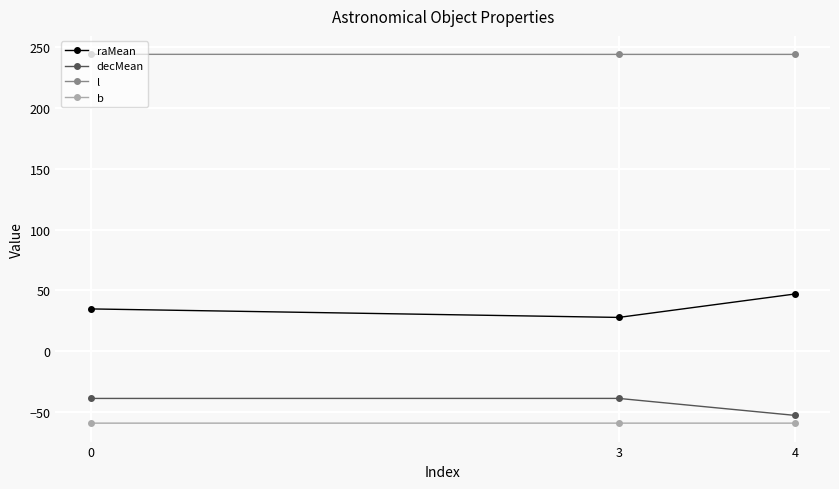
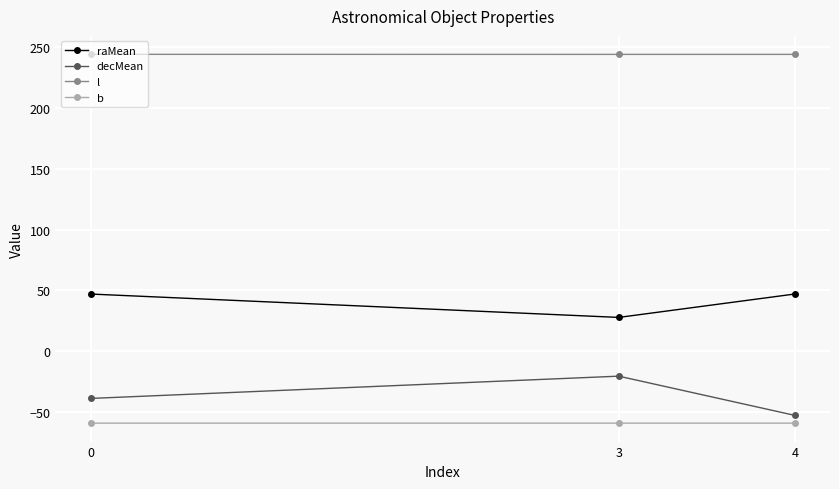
  {
    "raMean": {
-     "0": 35,
+     "0": 47,
      "3": 28,
      "4": 47
    },
    "decMean": {
      "0": -39,
-     "3": -39,
+     "3": -21,
      "4": -53
    }
  }
